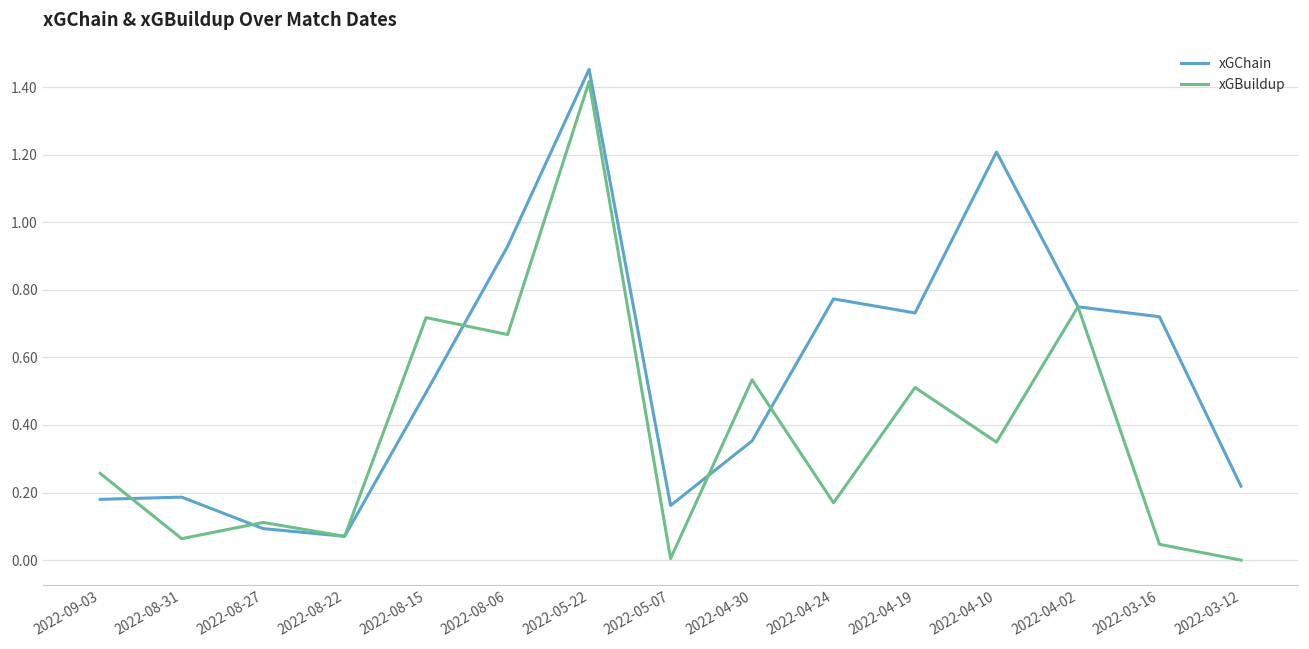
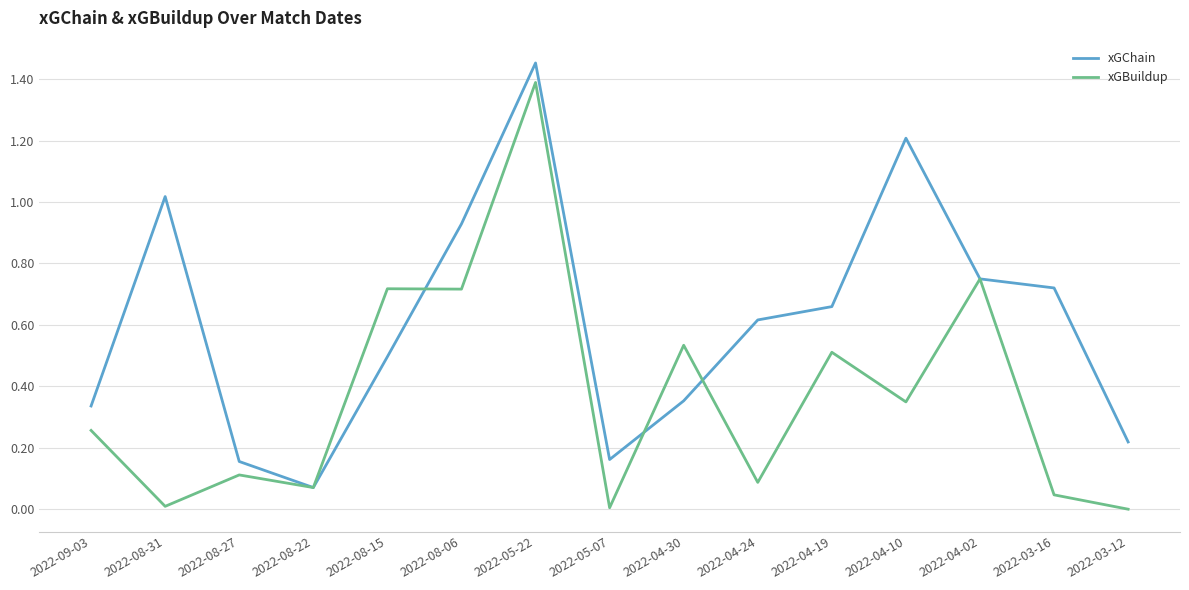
  {
    "xGChain": {
-     "2022-09-03": 0.18,
-     "2022-08-31": 0.19,
-     "2022-08-27": 0.09,
+     "2022-09-03": 0.34,
+     "2022-08-31": 1.02,
+     "2022-08-27": 0.16,
      "2022-08-15": 0.50,
      "2022-08-06": 0.93,
      "2022-05-22": 1.45,
      "2022-05-07": 0.16,
      "2022-04-30": 0.35,
-     "2022-04-24": 0.77,
-     "2022-04-19": 0.73,
+     "2022-04-24": 0.62,
+     "2022-04-19": 0.66,
      "2022-04-10": 1.21,
      "2022-03-16": 0.72,
      "2022-03-12": 0.22
    },
    "xGBuildup": {
      "2022-09-03": 0.26,
-     "2022-08-31": 0.06,
+     "2022-08-31": 0.01,
      "2022-08-27": 0.11,
      "2022-08-15": 0.72,
-     "2022-08-06": 0.67,
-     "2022-05-22": 1.42,
+     "2022-08-06": 0.72,
+     "2022-05-22": 1.39,
      "2022-05-07": 0.00,
      "2022-04-30": 0.53,
-     "2022-04-24": 0.17,
+     "2022-04-24": 0.09,
      "2022-04-19": 0.51,
      "2022-04-10": 0.35,
      "2022-03-16": 0.05,
      "2022-03-12": 0.00
    }
  }
